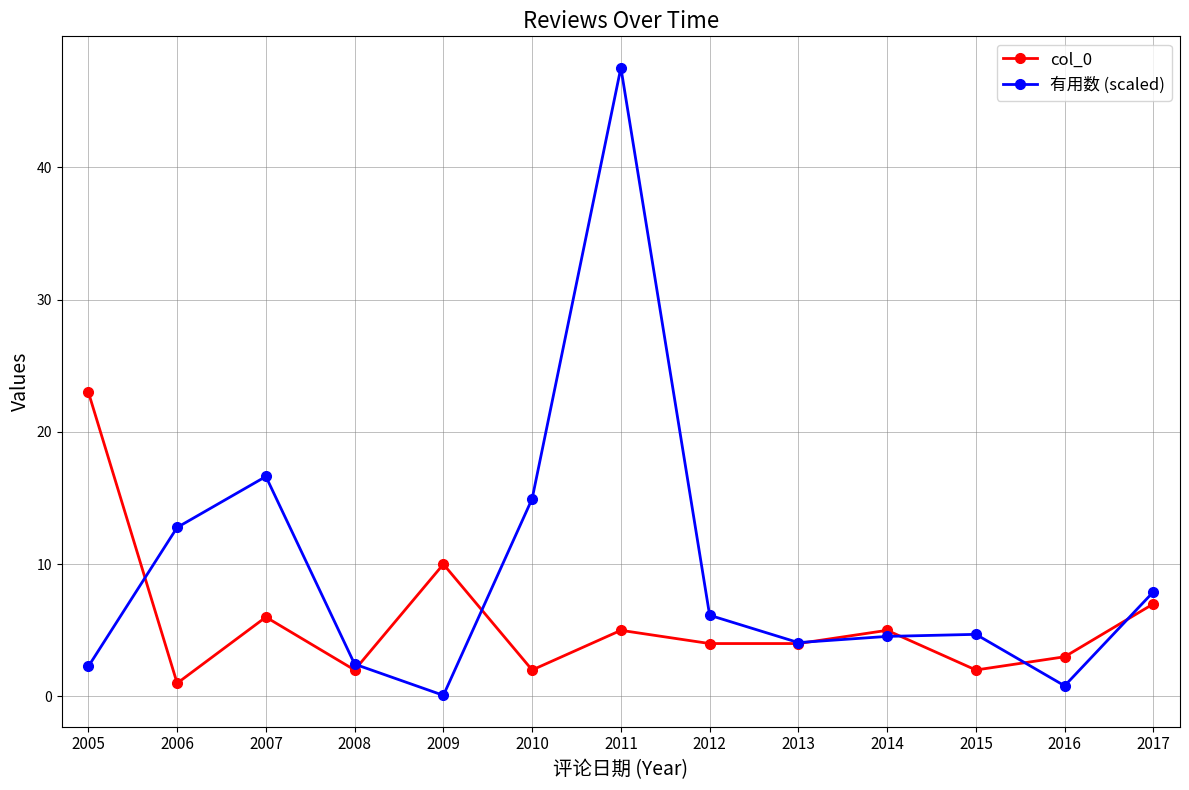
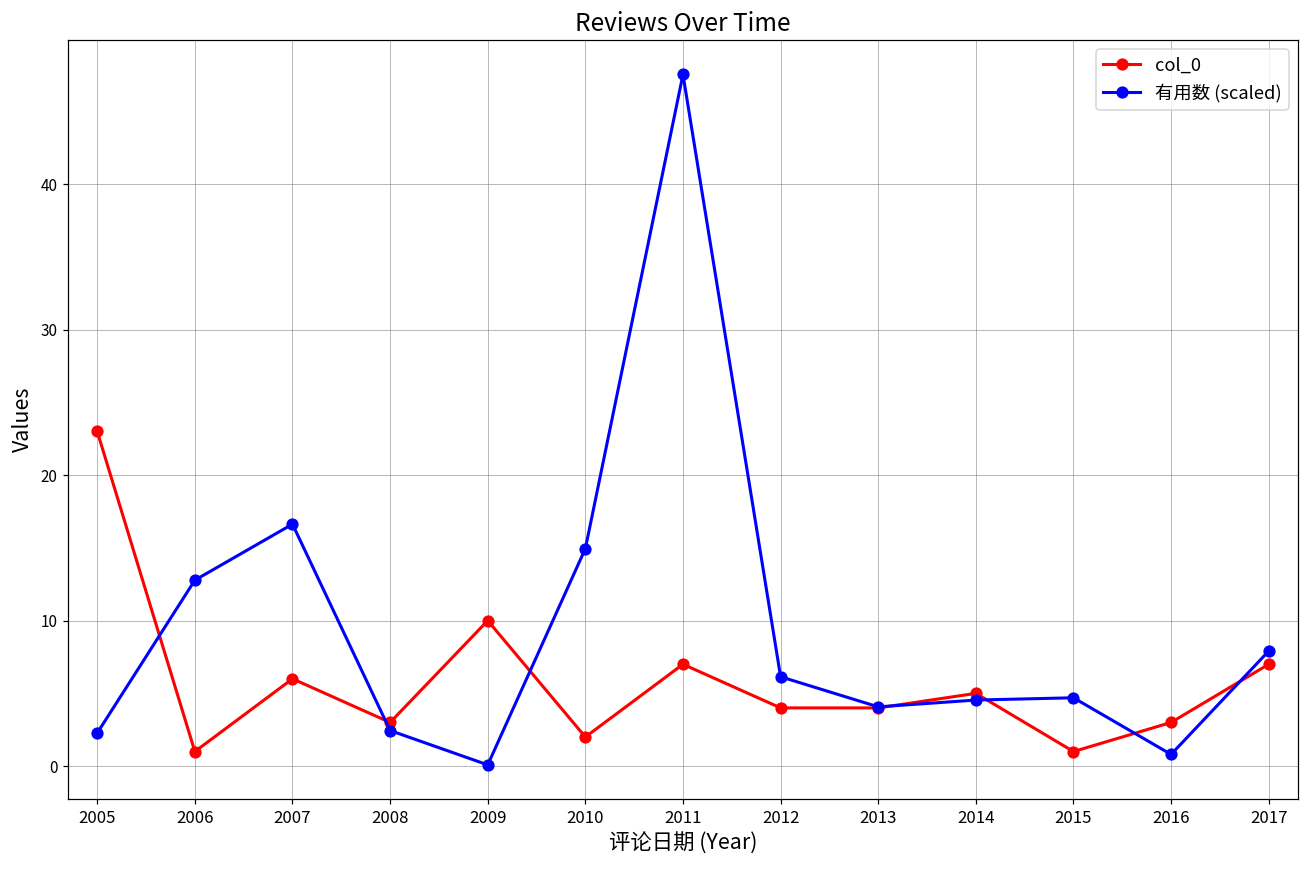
  {
    "col_0": {
      "2005": 23,
      "2006": 1,
      "2007": 6,
-     "2008": 2,
+     "2008": 3,
      "2009": 10,
      "2010": 2,
-     "2011": 5,
+     "2011": 7,
      "2012": 4,
      "2014": 5,
-     "2015": 2,
+     "2015": 1,
      "2016": 3,
      "2017": 7
    },
    "有用数 (scaled)": {
      "2005": 2.3,
      "2006": 12.8,
      "2007": 16.6,
      "2008": 2.4,
      "2009": 0,
      "2010": 15,
      "2011": 47.5,
      "2012": 6,
      "2014": 4.5,
      "2015": 4.7,
      "2016": 0.8,
      "2017": 8
    }
  }
